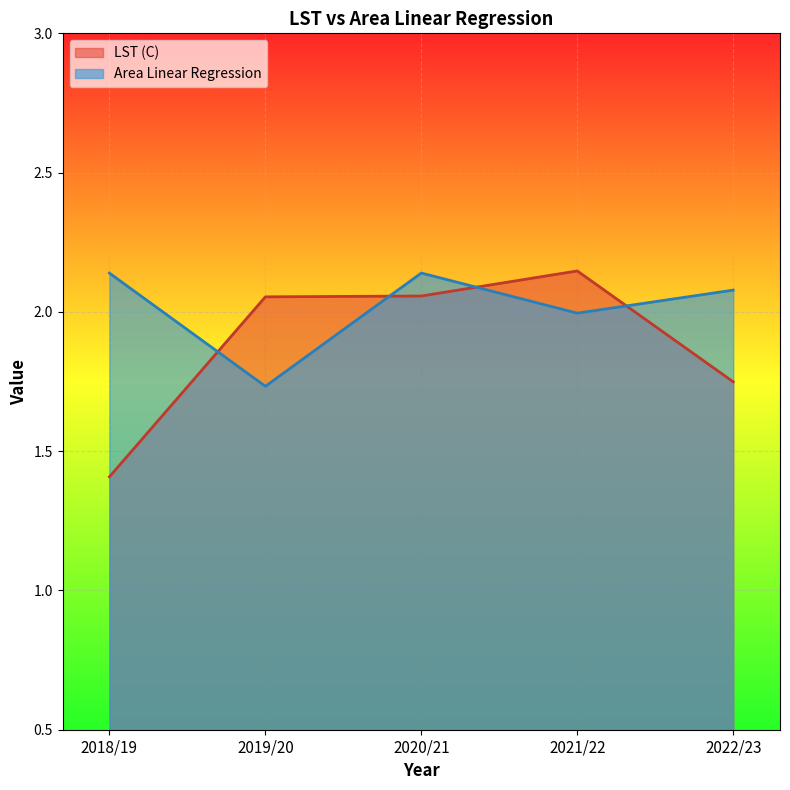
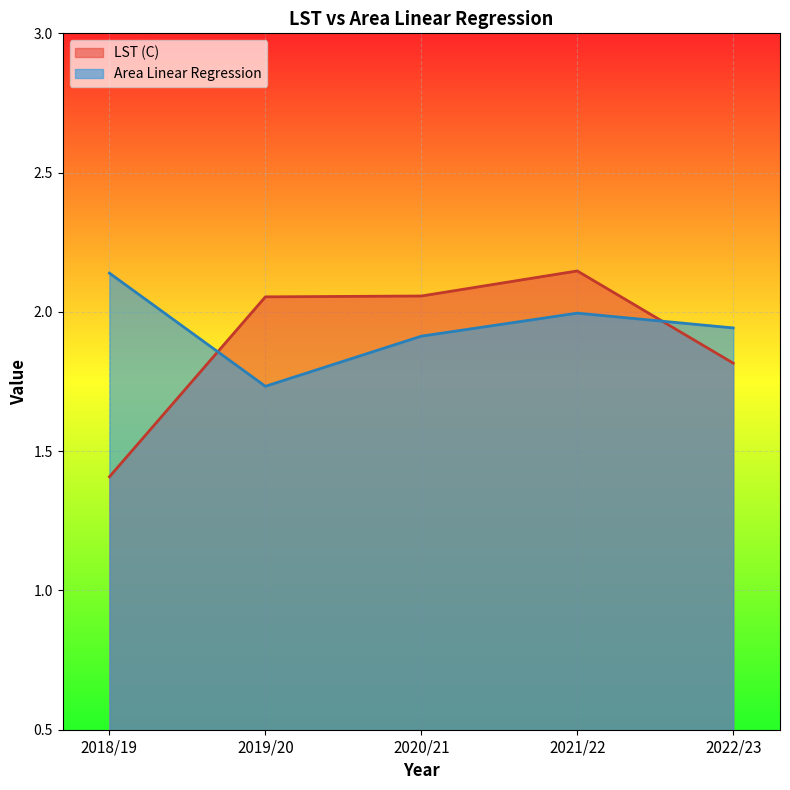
  {
    "LST (C)": {
      "2018/19": 1.41,
      "2019/20": 2.05,
      "2020/21": 2.06,
      "2021/22": 2.15,
-     "2022/23": 1.75
+     "2022/23": 1.82
    },
    "Area Linear Regression": {
      "2018/19": 2.14,
      "2019/20": 1.73,
-     "2020/21": 2.14,
+     "2020/21": 1.91,
      "2021/22": 2.00,
-     "2022/23": 2.08
+     "2022/23": 1.94
    }
  }
